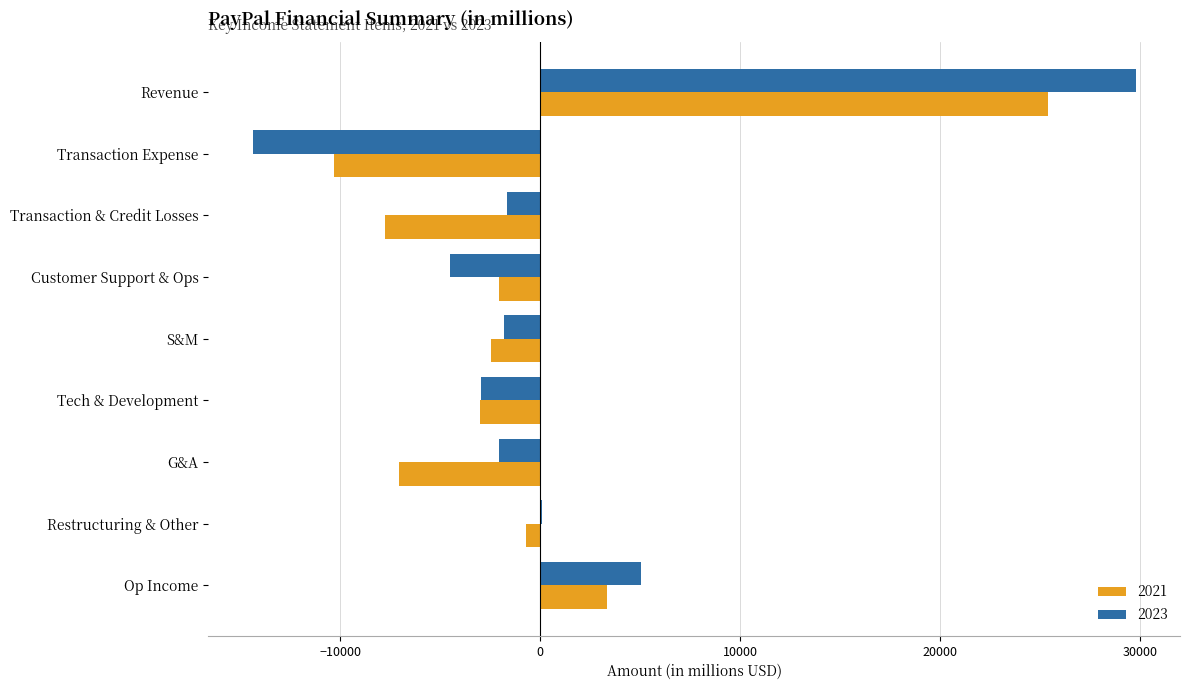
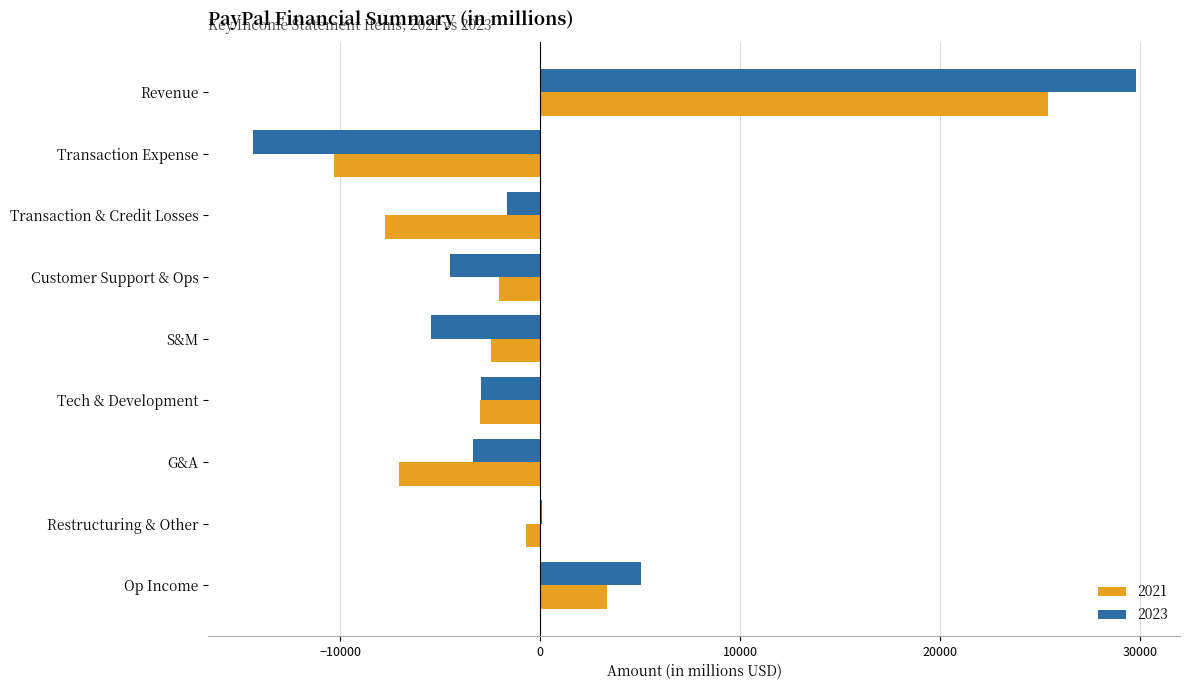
  {
    "2021": {
      "Revenue": 25400,
      "Transaction Expense": -10300,
      "Transaction & Credit Losses": -7800,
      "Customer Support & Ops": -2100,
      "S&M": -2400,
      "Tech & Development": -3000,
      "G&A": -7100,
      "Restructuring & Other": -700,
      "Op Income": 3300
    },
    "2023": {
      "Revenue": 29800,
      "Transaction Expense": -14400,
      "Transaction & Credit Losses": -1700,
      "Customer Support & Ops": -4500,
-     "S&M": -1800,
+     "S&M": -5400,
      "Tech & Development": -3000,
-     "G&A": -2100,
+     "G&A": -3300,
      "Op Income": 5000
    }
  }
